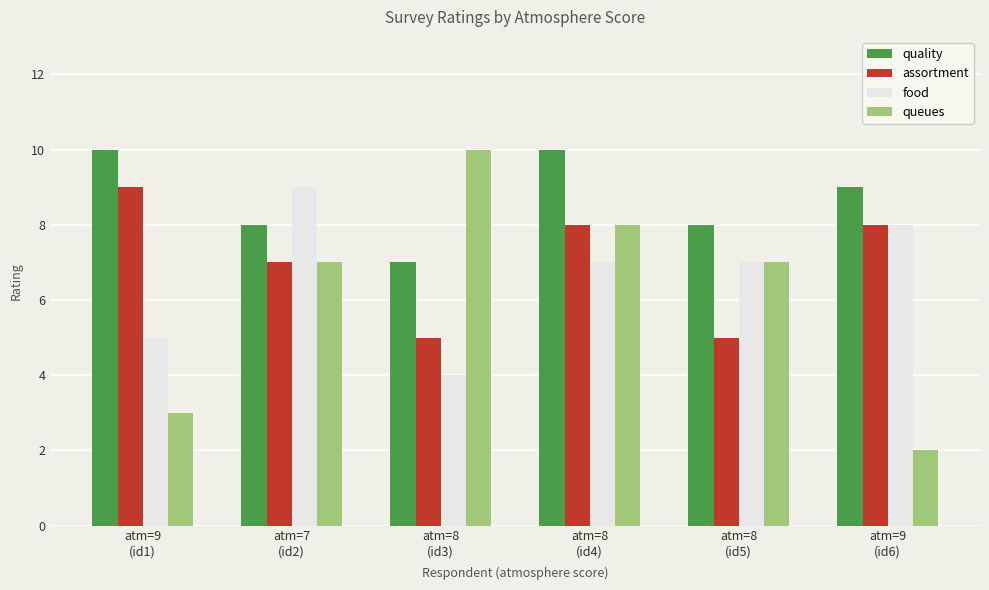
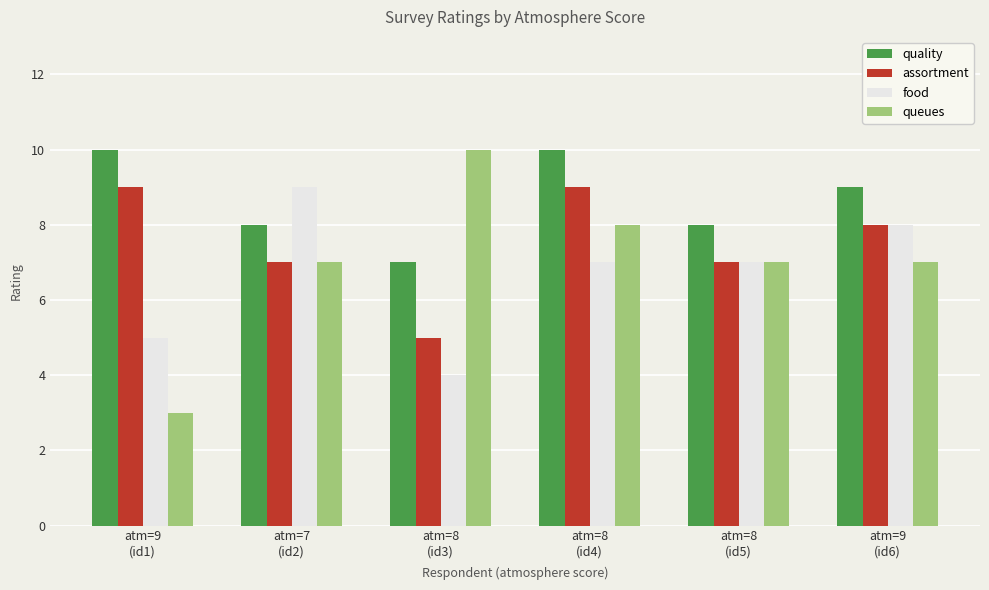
  {
    "quality": {
      "atm=9 (id1)": 10,
      "atm=7 (id2)": 8,
      "atm=8 (id3)": 7,
      "atm=8 (id4)": 10,
      "atm=8 (id5)": 8,
      "atm=9 (id6)": 9
    },
    "assortment": {
      "atm=9 (id1)": 9,
      "atm=7 (id2)": 7,
      "atm=8 (id3)": 5,
-     "atm=8 (id4)": 8,
-     "atm=8 (id5)": 5,
+     "atm=8 (id4)": 9,
+     "atm=8 (id5)": 7,
      "atm=9 (id6)": 8
    },
    "food": {
      "atm=9 (id1)": 5,
      "atm=7 (id2)": 9,
      "atm=8 (id3)": 4,
      "atm=8 (id4)": 7,
      "atm=8 (id5)": 7,
      "atm=9 (id6)": 8
    },
    "queues": {
      "atm=9 (id1)": 3,
      "atm=7 (id2)": 7,
      "atm=8 (id3)": 10,
      "atm=8 (id4)": 8,
      "atm=8 (id5)": 7,
-     "atm=9 (id6)": 2
+     "atm=9 (id6)": 7
    }
  }
